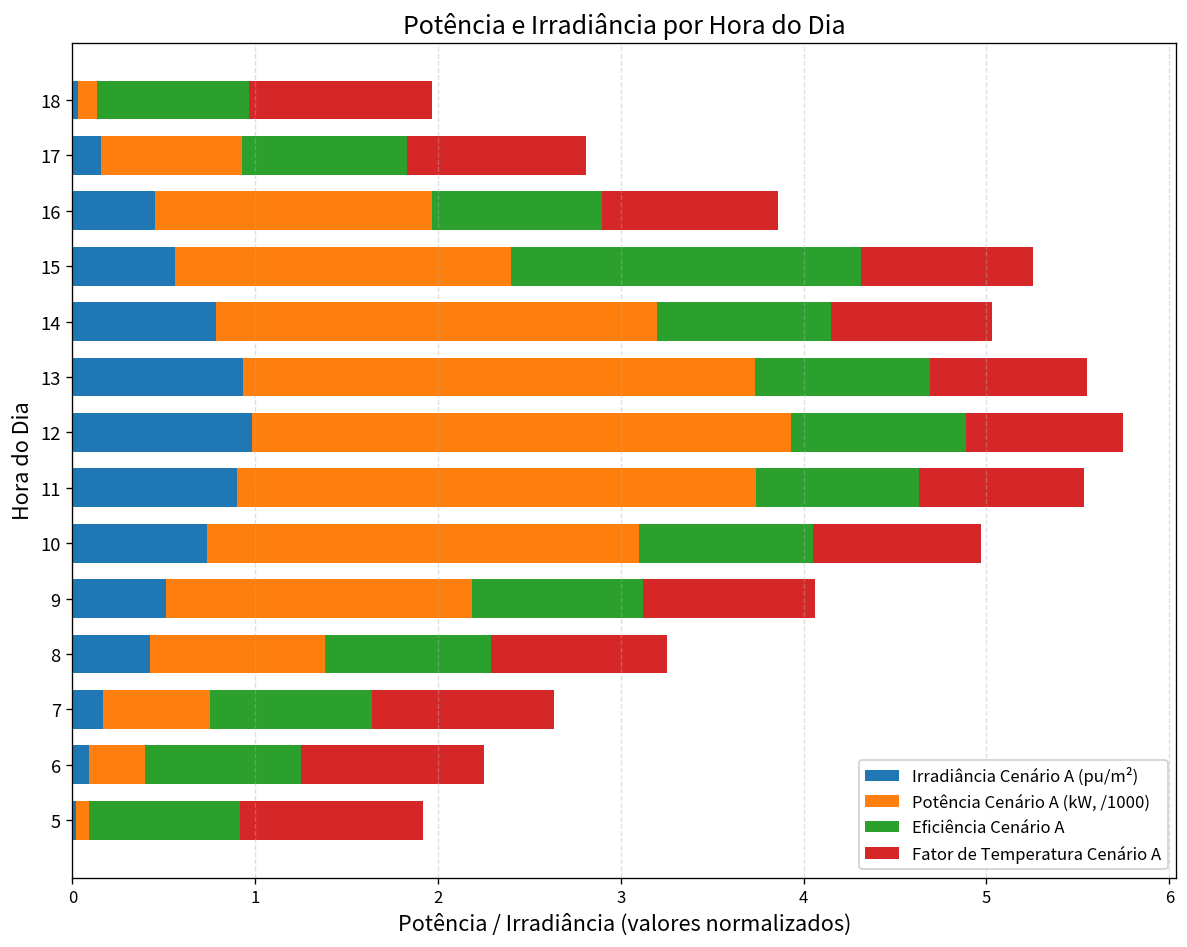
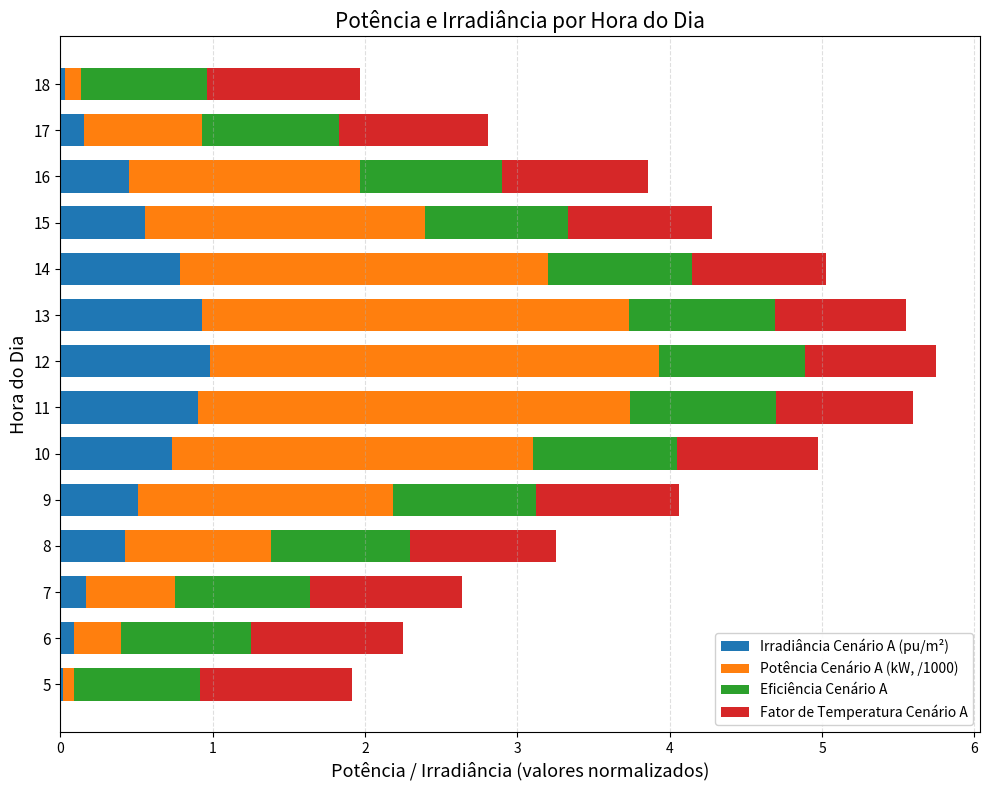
  {
    "Irradiância Cenário A (pu/m²)": {
      "18": 0.03,
      "17": 0.15,
      "16": 0.45,
      "15": 0.56,
      "14": 0.78,
      "13": 0.93,
      "12": 0.98,
      "11": 0.90,
      "10": 0.74,
      "9": 0.51,
      "8": 0.43,
      "7": 0.17,
      "6": 0.09,
      "5": 0.02
    },
    "Potência Cenário A (kW, /1000)": {
      "18": 0.10,
      "17": 0.77,
      "16": 1.51,
      "15": 1.84,
      "14": 2.41,
      "13": 2.80,
      "12": 2.95,
      "11": 2.84,
      "10": 2.37,
      "9": 1.68,
      "8": 0.95,
      "7": 0.58,
      "6": 0.31,
      "5": 0.07
    },
    "Eficiência Cenário A": {
      "18": 0.83,
      "17": 0.90,
      "16": 0.93,
-     "15": 1.92,
+     "15": 0.94,
      "14": 0.95,
      "13": 0.96,
      "12": 0.96,
-     "11": 0.89,
+     "11": 0.96,
      "10": 0.95,
      "9": 0.94,
      "8": 0.91,
      "7": 0.89,
      "6": 0.86,
      "5": 0.83
    },
    "Fator de Temperatura Cenário A": {
      "18": 1.00,
      "17": 0.98,
      "16": 0.96,
      "15": 0.94,
      "14": 0.88,
      "13": 0.86,
      "12": 0.86,
      "11": 0.90,
      "10": 0.92,
      "9": 0.94,
      "8": 0.96,
      "7": 1.00,
      "6": 1.00,
      "5": 1.00
    }
  }
